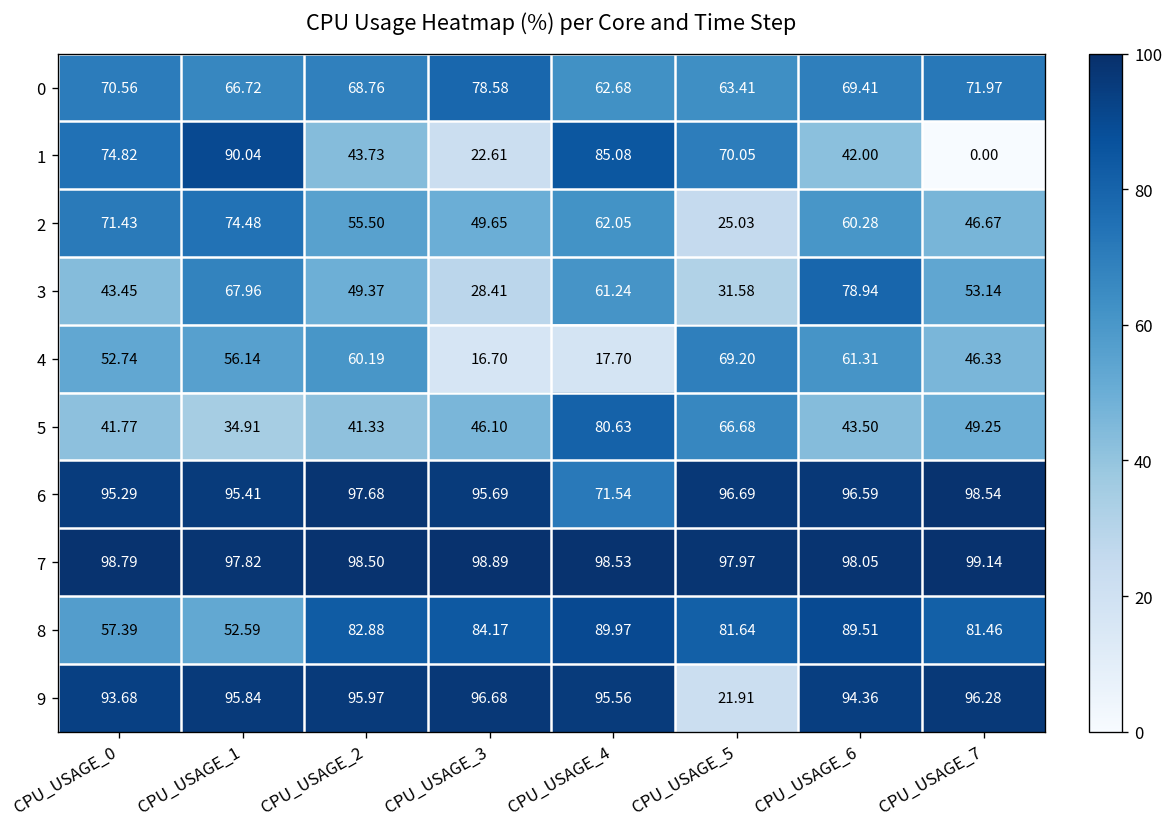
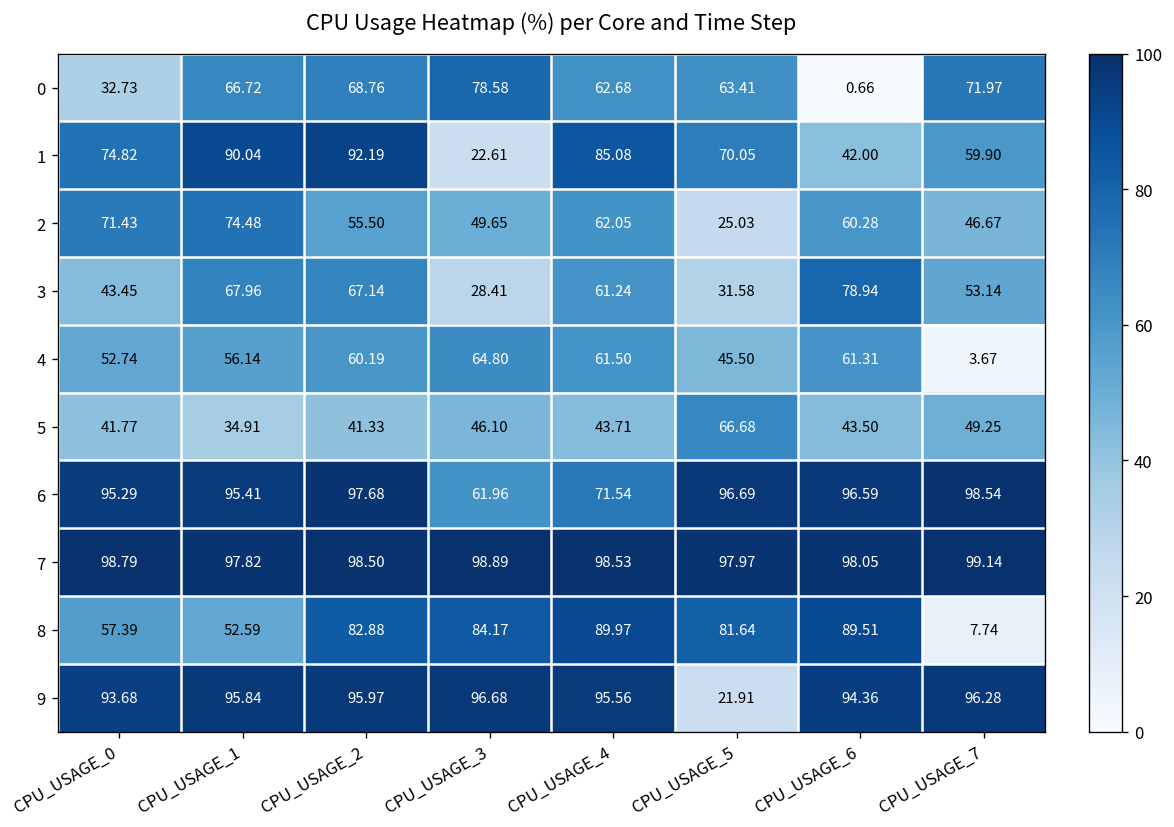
  {
    "0": {
-     "CPU_USAGE_0": 70.56,
+     "CPU_USAGE_0": 32.73,
      "CPU_USAGE_1": 66.72,
      "CPU_USAGE_2": 68.76,
      "CPU_USAGE_3": 78.58,
      "CPU_USAGE_4": 62.68,
      "CPU_USAGE_5": 63.41,
-     "CPU_USAGE_6": 69.41,
+     "CPU_USAGE_6": 0.66,
      "CPU_USAGE_7": 71.97
    },
    "1": {
      "CPU_USAGE_0": 74.82,
      "CPU_USAGE_1": 90.04,
-     "CPU_USAGE_2": 43.73,
+     "CPU_USAGE_2": 92.19,
      "CPU_USAGE_3": 22.61,
      "CPU_USAGE_4": 85.08,
      "CPU_USAGE_5": 70.05,
      "CPU_USAGE_6": 42.00,
-     "CPU_USAGE_7": 0.00
+     "CPU_USAGE_7": 59.90
    },
    "2": {
      "CPU_USAGE_0": 71.43,
      "CPU_USAGE_1": 74.48,
      "CPU_USAGE_2": 55.50,
      "CPU_USAGE_3": 49.65,
      "CPU_USAGE_4": 62.05,
      "CPU_USAGE_5": 25.03,
      "CPU_USAGE_6": 60.28,
      "CPU_USAGE_7": 46.67
    },
    "3": {
      "CPU_USAGE_0": 43.45,
      "CPU_USAGE_1": 67.96,
-     "CPU_USAGE_2": 49.37,
+     "CPU_USAGE_2": 67.14,
      "CPU_USAGE_3": 28.41,
      "CPU_USAGE_4": 61.24,
      "CPU_USAGE_5": 31.58,
      "CPU_USAGE_6": 78.94,
      "CPU_USAGE_7": 53.14
    },
    "4": {
      "CPU_USAGE_0": 52.74,
      "CPU_USAGE_1": 56.14,
      "CPU_USAGE_2": 60.19,
-     "CPU_USAGE_3": 16.70,
-     "CPU_USAGE_4": 17.70,
-     "CPU_USAGE_5": 69.20,
+     "CPU_USAGE_3": 64.80,
+     "CPU_USAGE_4": 61.50,
+     "CPU_USAGE_5": 45.50,
      "CPU_USAGE_6": 61.31,
-     "CPU_USAGE_7": 46.33
+     "CPU_USAGE_7": 3.67
    },
    "5": {
      "CPU_USAGE_0": 41.77,
      "CPU_USAGE_1": 34.91,
      "CPU_USAGE_2": 41.33,
      "CPU_USAGE_3": 46.10,
-     "CPU_USAGE_4": 80.63,
+     "CPU_USAGE_4": 43.71,
      "CPU_USAGE_5": 66.68,
      "CPU_USAGE_6": 43.50,
      "CPU_USAGE_7": 49.25
    },
    "6": {
      "CPU_USAGE_0": 95.29,
      "CPU_USAGE_1": 95.41,
      "CPU_USAGE_2": 97.68,
-     "CPU_USAGE_3": 95.69,
+     "CPU_USAGE_3": 61.96,
      "CPU_USAGE_4": 71.54,
      "CPU_USAGE_5": 96.69,
      "CPU_USAGE_6": 96.59,
      "CPU_USAGE_7": 98.54
    },
    "7": {
      "CPU_USAGE_0": 98.79,
      "CPU_USAGE_1": 97.82,
      "CPU_USAGE_2": 98.50,
      "CPU_USAGE_3": 98.89,
      "CPU_USAGE_4": 98.53,
      "CPU_USAGE_5": 97.97,
      "CPU_USAGE_6": 98.05,
      "CPU_USAGE_7": 99.14
    },
    "8": {
      "CPU_USAGE_0": 57.39,
      "CPU_USAGE_1": 52.59,
      "CPU_USAGE_2": 82.88,
      "CPU_USAGE_3": 84.17,
      "CPU_USAGE_4": 89.97,
      "CPU_USAGE_5": 81.64,
      "CPU_USAGE_6": 89.51,
-     "CPU_USAGE_7": 81.46
+     "CPU_USAGE_7": 7.74
    },
    "9": {
      "CPU_USAGE_0": 93.68,
      "CPU_USAGE_1": 95.84,
      "CPU_USAGE_2": 95.97,
      "CPU_USAGE_3": 96.68,
      "CPU_USAGE_4": 95.56,
      "CPU_USAGE_5": 21.91,
      "CPU_USAGE_6": 94.36,
      "CPU_USAGE_7": 96.28
    }
  }
